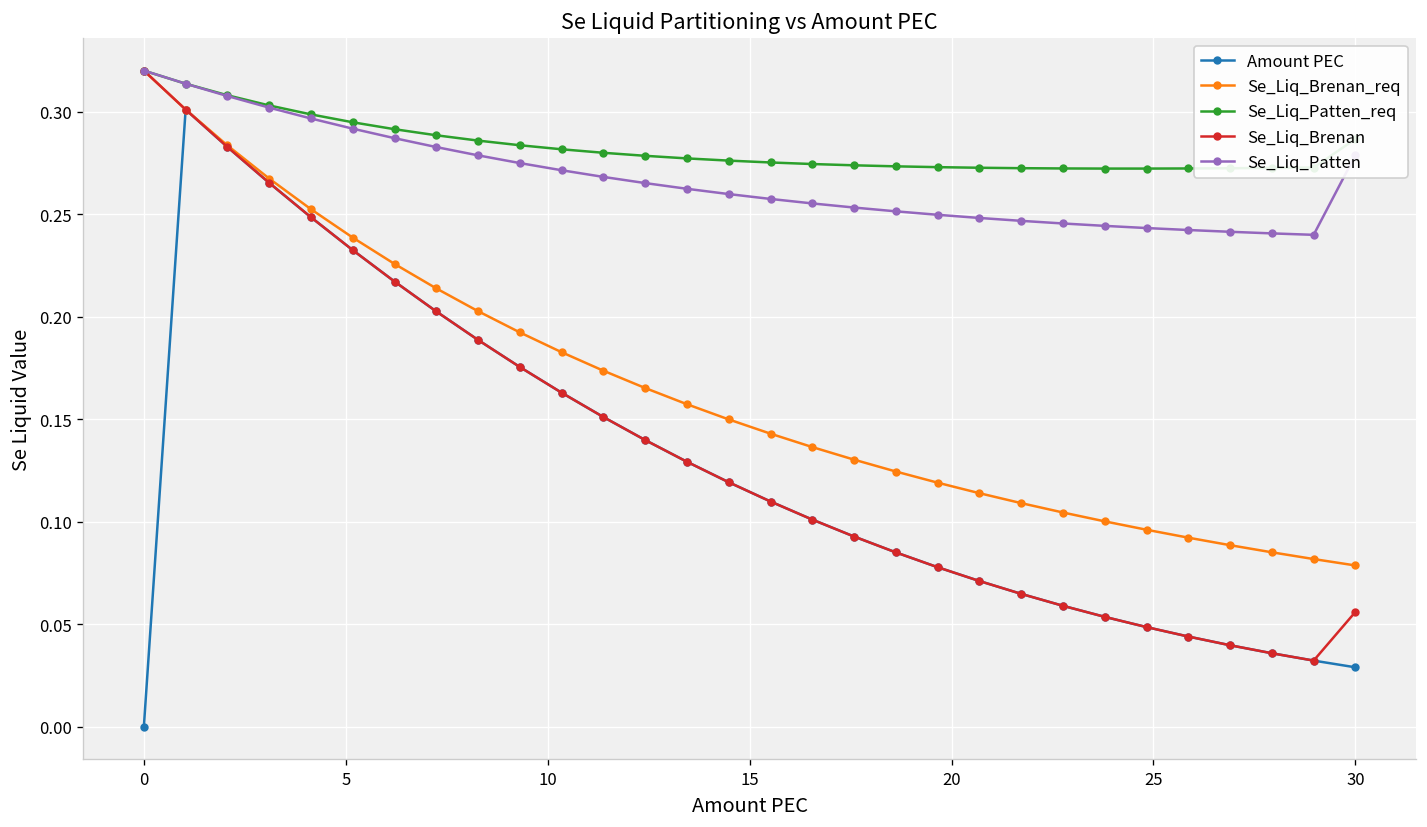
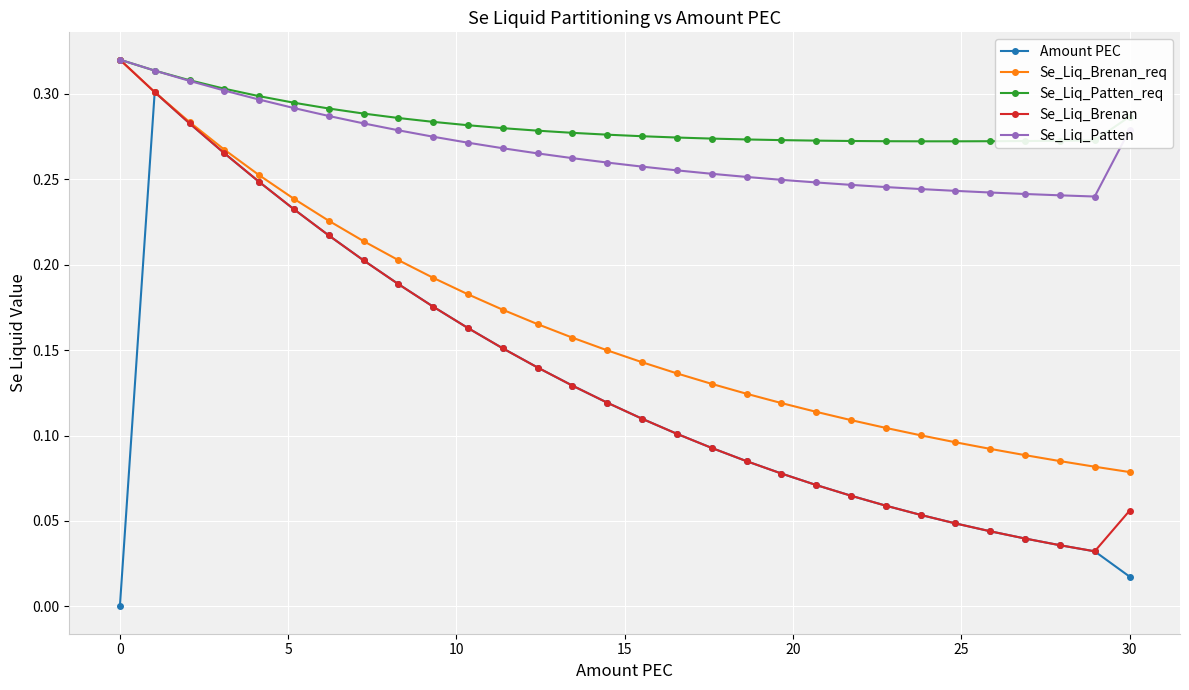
  {
    "Amount PEC": {
      "0": 0.000,
-     "30": 0.029
+     "30": 0.017
    },
    "Se_Liq_Brenan_req": {
      "30": 0.079
    },
    "Se_Liq_Brenan": {
      "30": 0.056
    }
  }
